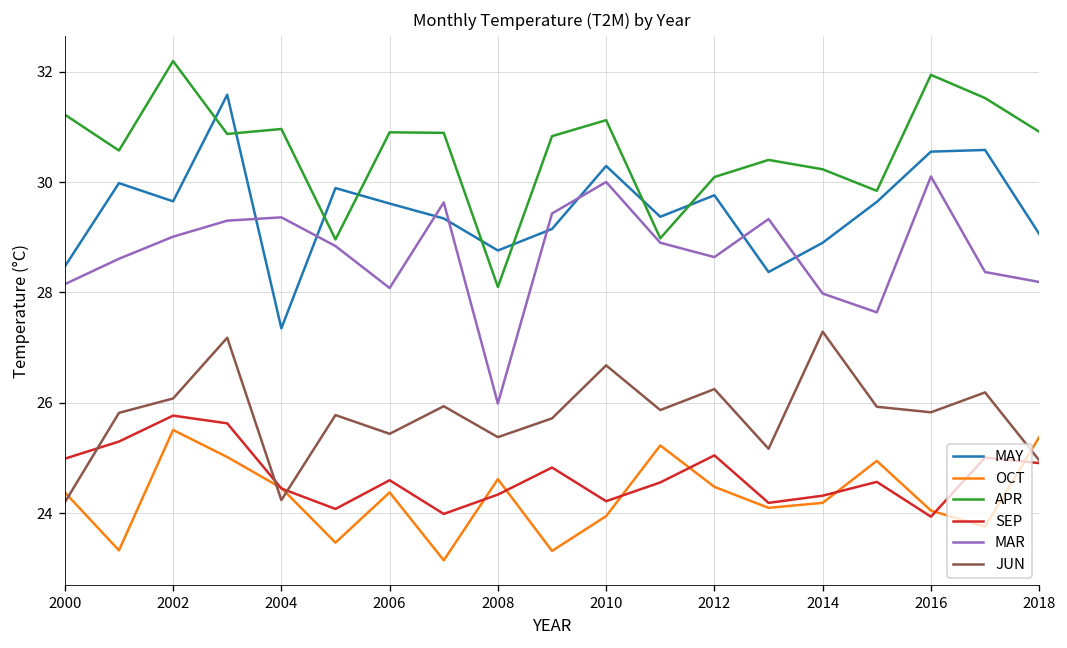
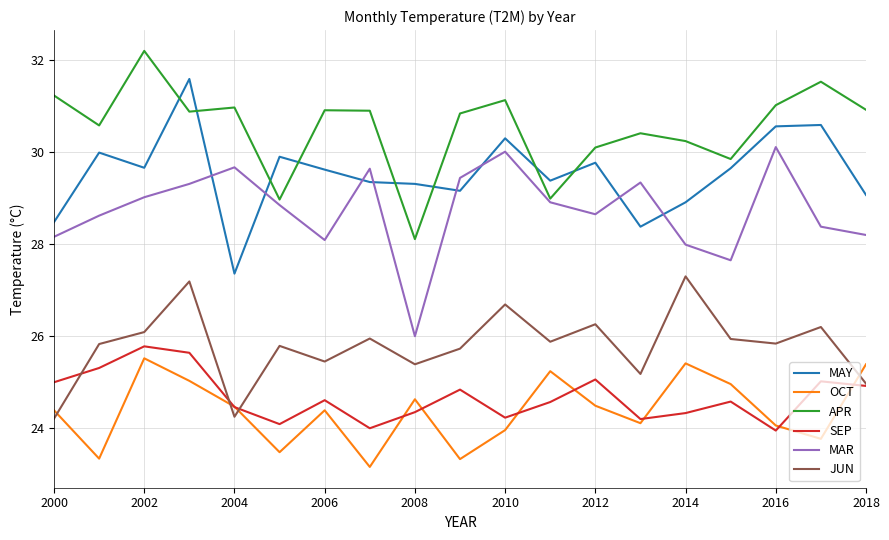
  {
    "MAY": {
      "2000": 28.5,
      "2002": 29.7,
      "2004": 27.4,
      "2006": 29.6,
-     "2008": 28.8,
+     "2008": 29.3,
      "2010": 30.3,
      "2012": 29.8,
      "2014": 28.9,
      "2016": 30.6,
      "2018": 29.1
    },
    "OCT": {
      "2000": 24.4,
      "2002": 25.5,
      "2006": 24.4,
      "2008": 24.6,
      "2010": 24.0,
      "2012": 24.5,
-     "2014": 24.2,
+     "2014": 25.4,
      "2016": 24.1,
      "2018": 25.4
    },
    "APR": {
      "2000": 31.2,
      "2002": 32.2,
      "2004": 31.0,
      "2006": 30.9,
      "2008": 28.1,
      "2010": 31.1,
      "2012": 30.1,
      "2014": 30.2,
-     "2016": 31.9,
+     "2016": 31.0,
      "2018": 30.9
    },
    "SEP": {
      "2000": 25.0,
      "2002": 25.8,
      "2006": 24.6,
      "2008": 24.3,
      "2010": 24.2,
      "2012": 25.1,
      "2014": 24.3,
      "2016": 23.9
    },
    "MAR": {
      "2000": 28.2,
      "2002": 29.0,
-     "2004": 29.4,
+     "2004": 29.7,
      "2006": 28.1,
      "2008": 26.0,
      "2010": 30.0,
      "2012": 28.6,
      "2014": 28.0,
      "2016": 30.1,
      "2018": 28.2
    },
    "JUN": {
      "2000": 24.2,
      "2002": 26.1,
      "2004": 24.2,
      "2006": 25.4,
      "2008": 25.4,
      "2010": 26.7,
      "2012": 26.3,
      "2014": 27.3,
      "2016": 25.8
    }
  }
